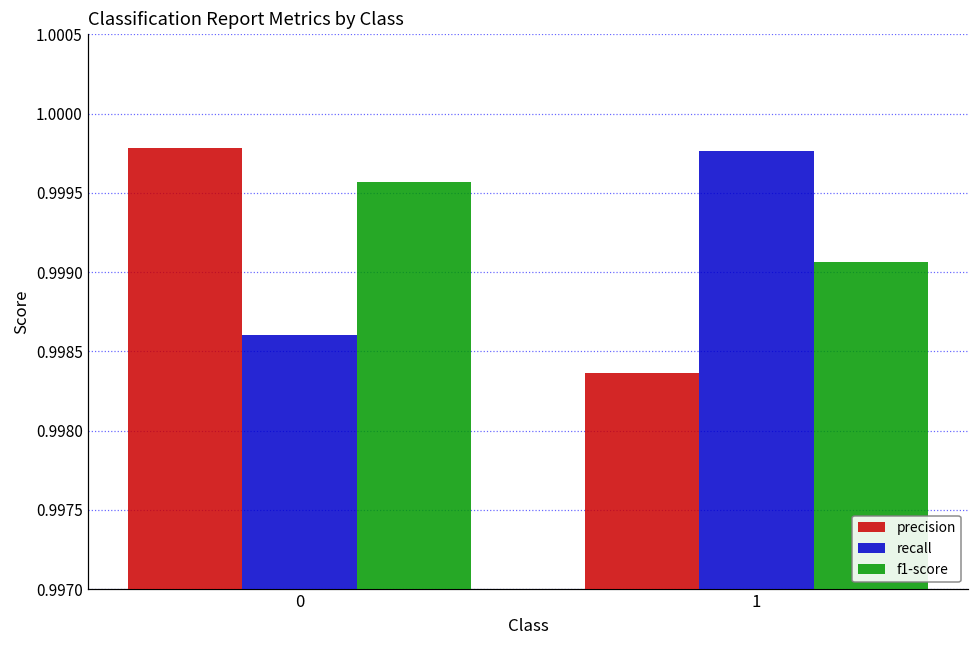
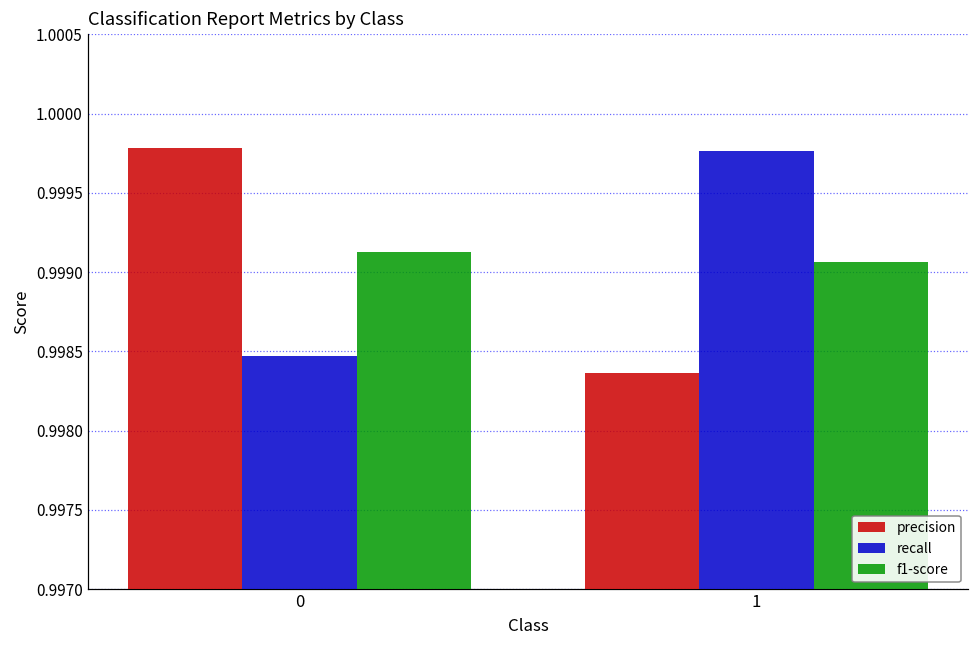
  {
    "precision": {
      "0": 0.99978,
      "1": 0.99836
    },
    "recall": {
-     "0": 0.99861,
+     "0": 0.99847,
      "1": 0.99977
    },
    "f1-score": {
-     "0": 0.99957,
+     "0": 0.99913,
      "1": 0.99906
    }
  }
